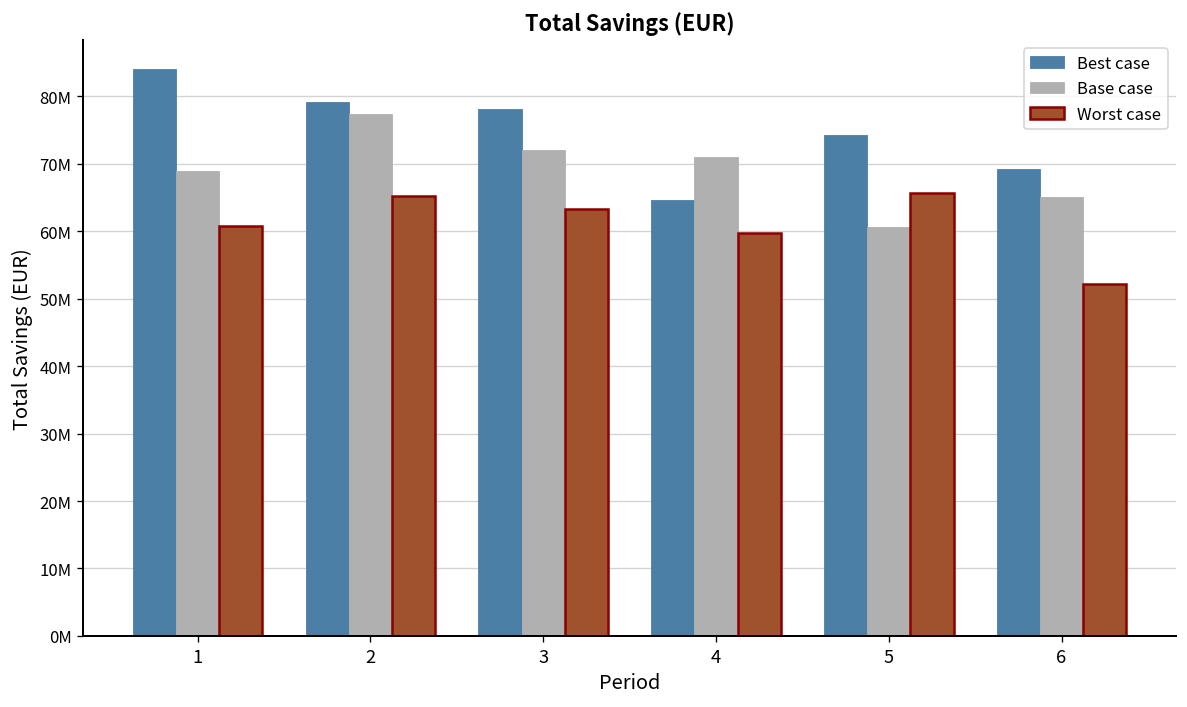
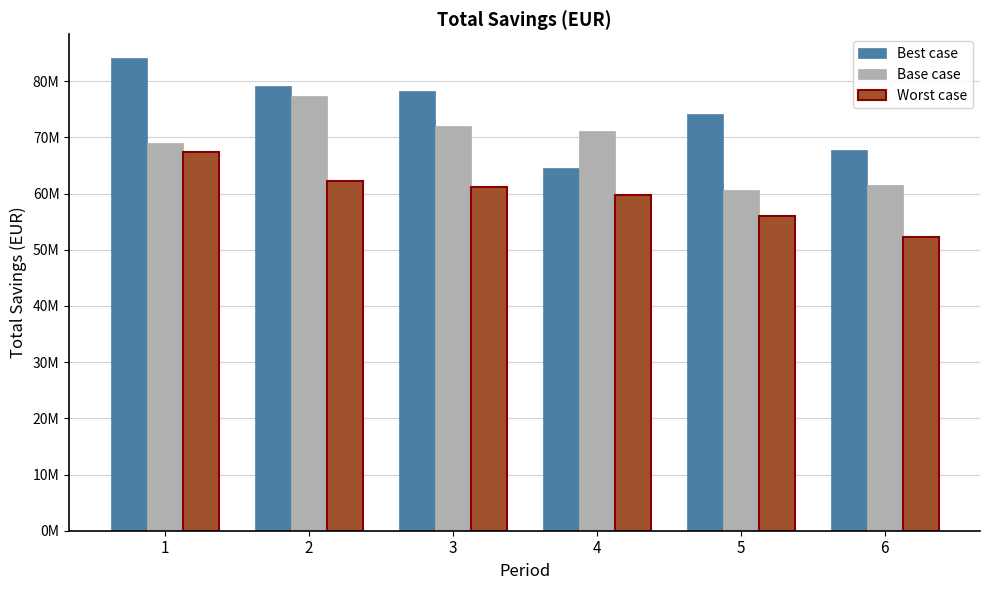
  {
    "Best case": {
      "1": 84000000,
      "2": 79000000,
      "3": 78000000,
      "4": 65000000,
      "5": 74000000,
-     "6": 69000000
+     "6": 68000000
    },
    "Base case": {
      "1": 69000000,
      "2": 77000000,
      "3": 72000000,
      "4": 71000000,
      "5": 61000000,
-     "6": 65000000
+     "6": 62000000
    },
    "Worst case": {
-     "1": 61000000,
-     "2": 65000000,
-     "3": 63000000,
+     "1": 67000000,
+     "2": 62000000,
+     "3": 61000000,
      "4": 60000000,
-     "5": 66000000,
+     "5": 56000000,
      "6": 52000000
    }
  }
